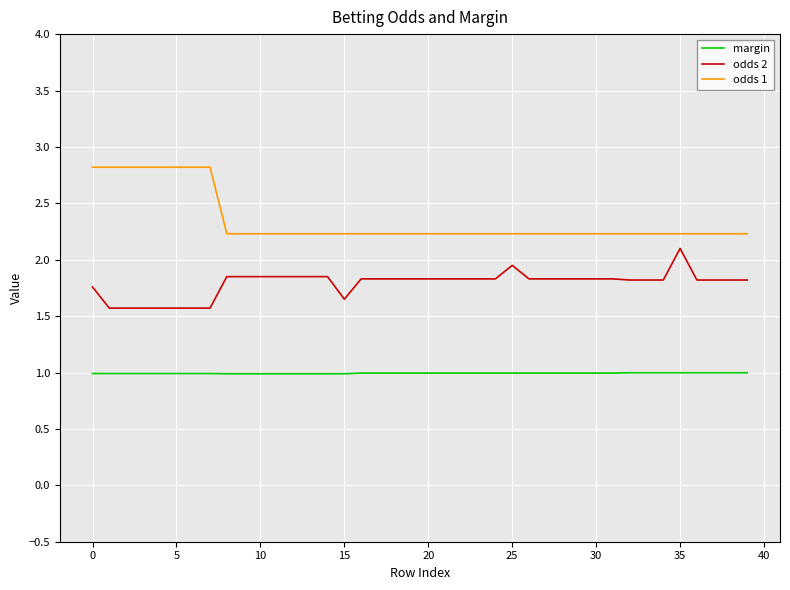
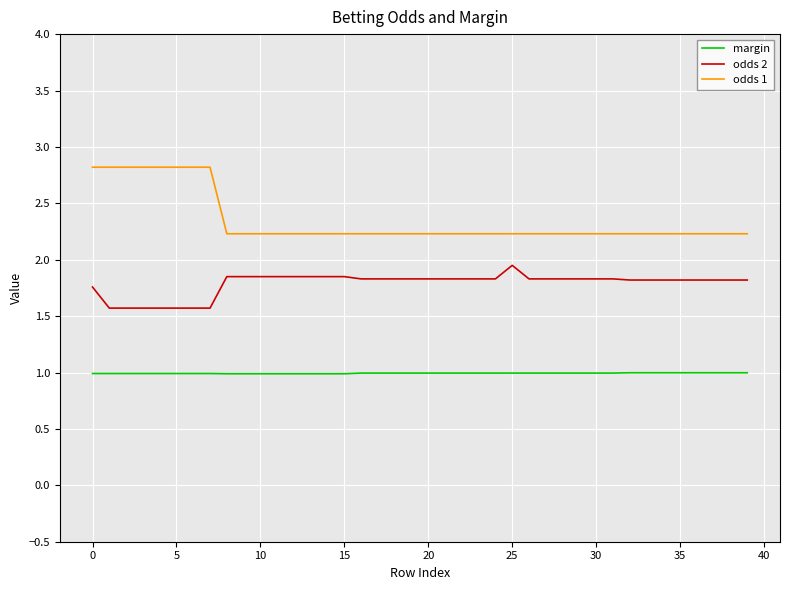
  {
    "margin": {
      "0": 0.99,
      "5": 0.99,
      "10": 0.99,
      "15": 0.99,
      "20": 0.99,
      "25": 0.99,
      "30": 0.99,
      "35": 1.00
    },
    "odds 2": {
      "0": 1.76,
      "5": 1.57,
      "10": 1.85,
-     "15": 1.65,
+     "15": 1.85,
      "20": 1.83,
      "25": 1.95,
      "30": 1.83,
-     "35": 2.10
+     "35": 1.82
    },
    "odds 1": {
      "0": 2.82,
      "5": 2.82,
      "10": 2.23,
      "15": 2.23,
      "20": 2.23,
      "25": 2.23,
      "30": 2.23,
      "35": 2.23
    }
  }
